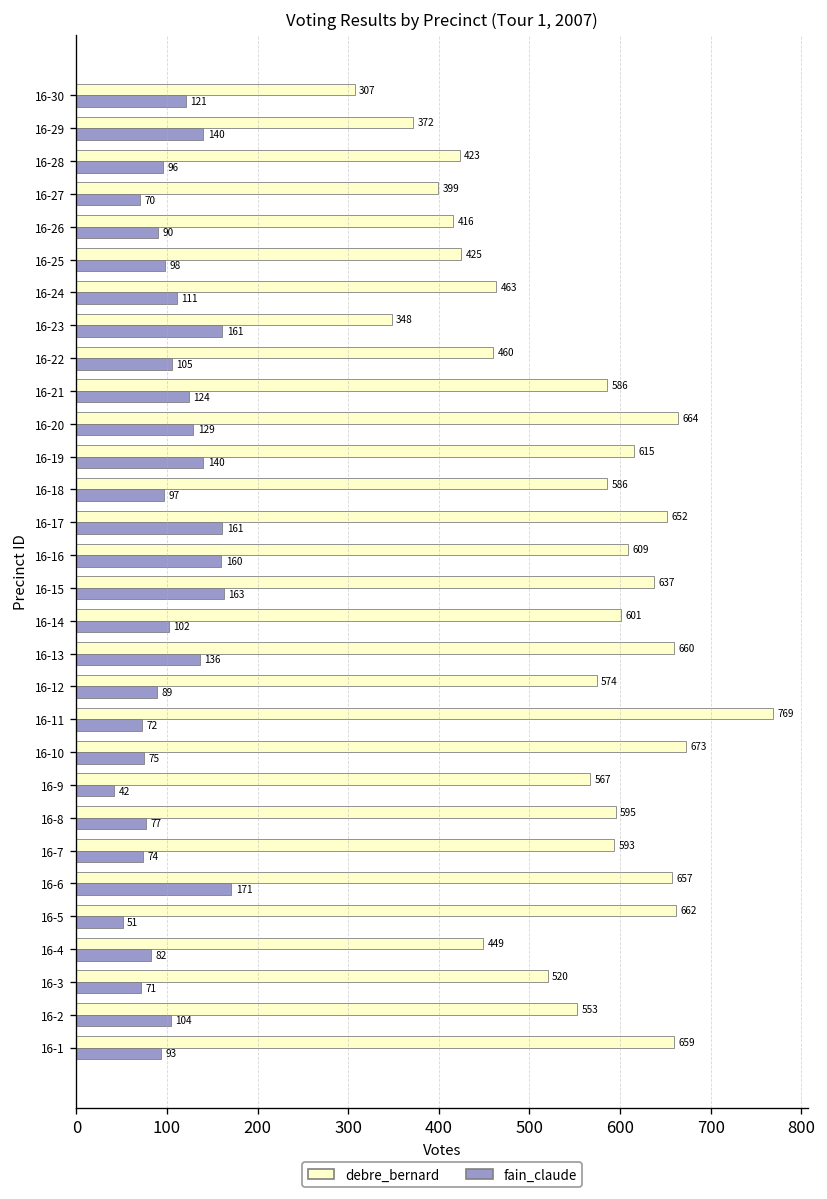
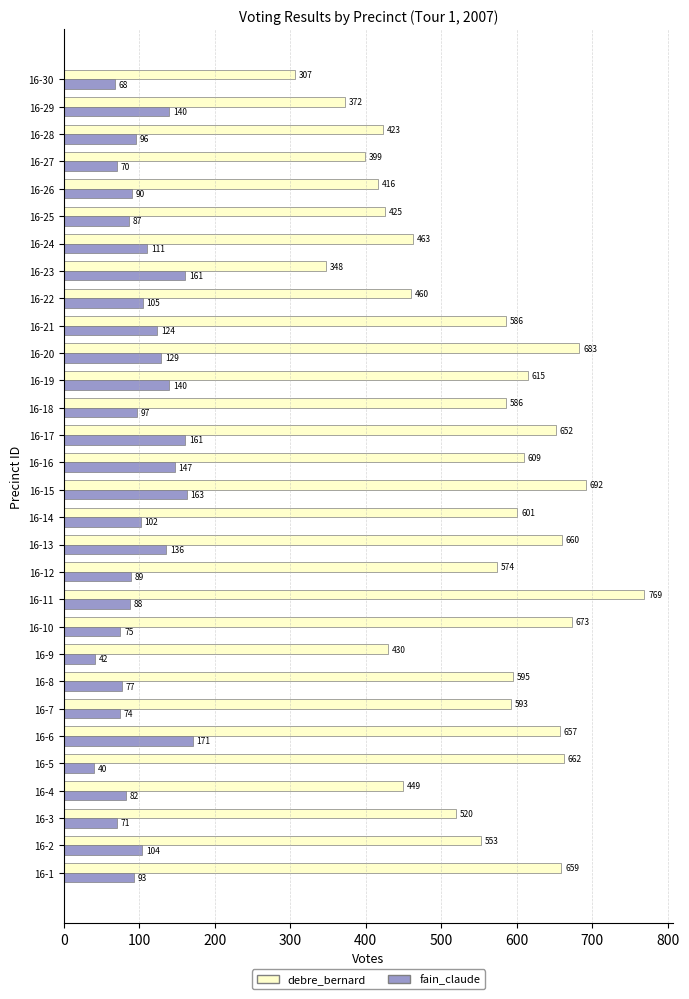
  {
    "debre_bernard": {
      "16-30": 307,
      "16-29": 372,
      "16-28": 423,
      "16-27": 399,
      "16-26": 416,
      "16-25": 425,
      "16-24": 463,
      "16-23": 348,
      "16-22": 460,
      "16-21": 586,
-     "16-20": 664,
+     "16-20": 683,
      "16-19": 615,
      "16-18": 586,
      "16-17": 652,
      "16-16": 609,
-     "16-15": 637,
+     "16-15": 692,
      "16-14": 601,
      "16-13": 660,
      "16-12": 574,
      "16-11": 769,
      "16-10": 673,
-     "16-9": 567,
+     "16-9": 430,
      "16-8": 595,
      "16-7": 593,
      "16-6": 657,
      "16-5": 662,
      "16-4": 449,
      "16-3": 520,
      "16-2": 553,
      "16-1": 659
    },
    "fain_claude": {
-     "16-30": 121,
+     "16-30": 68,
      "16-29": 140,
      "16-28": 96,
      "16-27": 70,
      "16-26": 90,
-     "16-25": 98,
+     "16-25": 87,
      "16-24": 111,
      "16-23": 161,
      "16-22": 105,
      "16-21": 124,
      "16-20": 129,
      "16-19": 140,
      "16-18": 97,
      "16-17": 161,
-     "16-16": 160,
+     "16-16": 147,
      "16-15": 163,
      "16-14": 102,
      "16-13": 136,
      "16-12": 89,
-     "16-11": 72,
+     "16-11": 88,
      "16-10": 75,
      "16-9": 42,
      "16-8": 77,
      "16-7": 74,
      "16-6": 171,
-     "16-5": 51,
+     "16-5": 40,
      "16-4": 82,
      "16-3": 71,
      "16-2": 104,
      "16-1": 93
    }
  }
